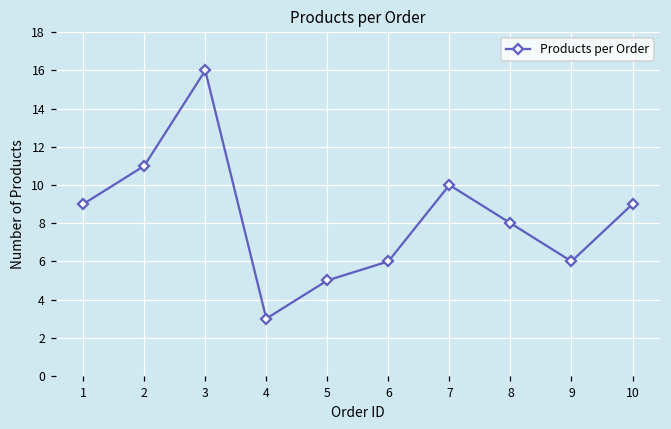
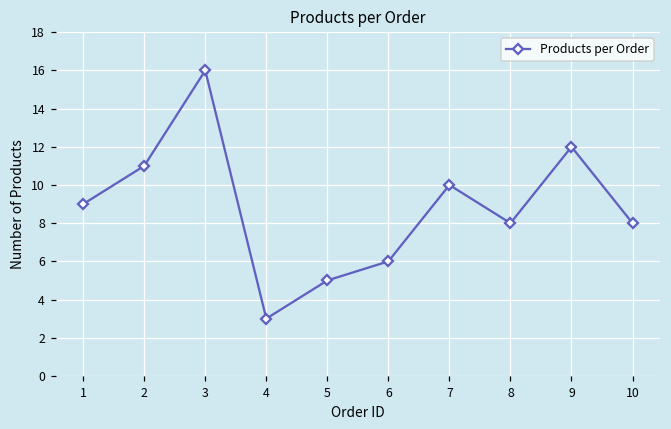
  {
    "1": 9,
    "2": 11,
    "3": 16,
    "4": 3,
    "5": 5,
    "6": 6,
    "7": 10,
    "8": 8,
-   "9": 6,
-   "10": 9
+   "9": 12,
+   "10": 8
  }
